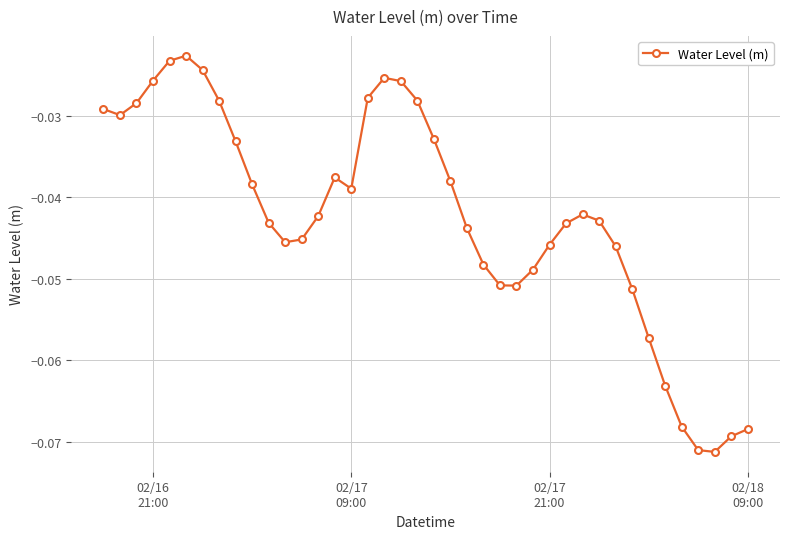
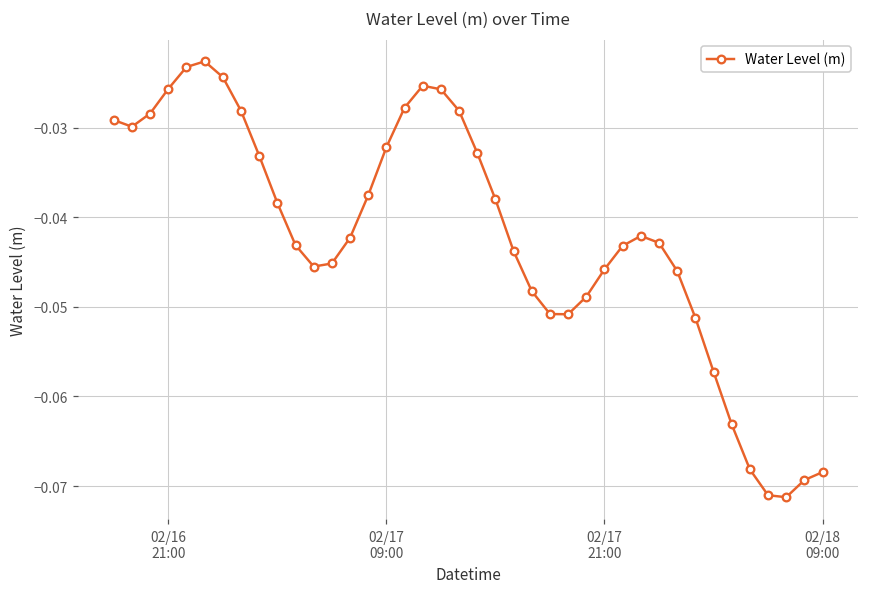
  {
    "02/16 21:00": -0.026,
-   "02/17 09:00": -0.039,
+   "02/17 09:00": -0.032,
    "02/17 21:00": -0.046,
    "02/18 09:00": -0.068
  }
